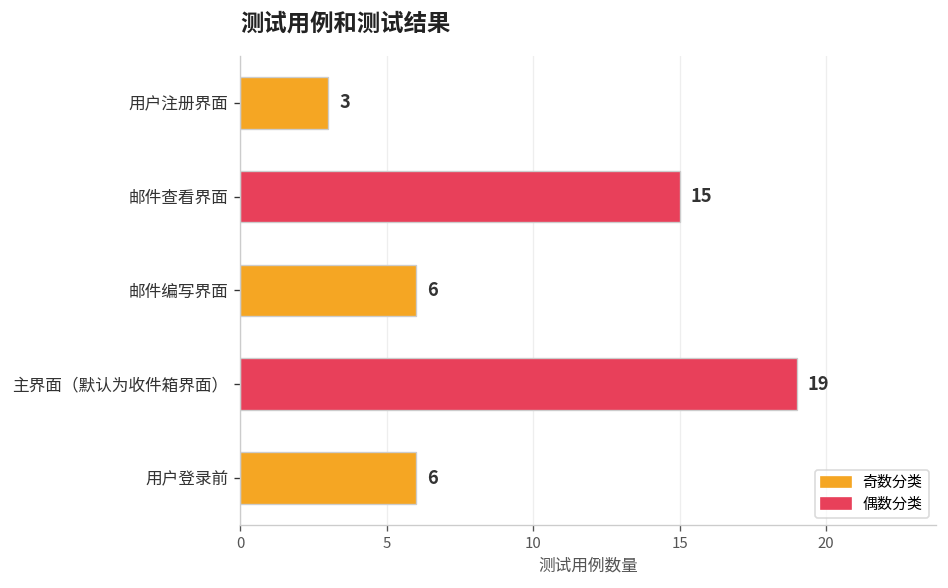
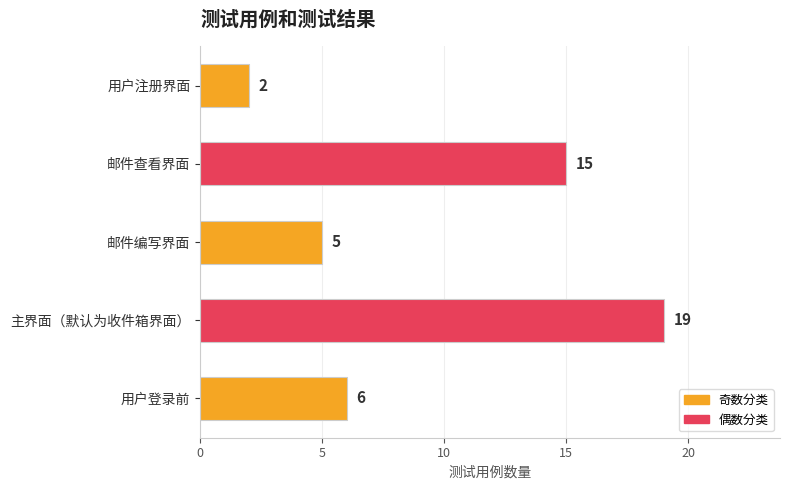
  {
-   "用户注册界面": 3,
+   "用户注册界面": 2,
    "邮件查看界面": 15,
-   "邮件编写界面": 6,
+   "邮件编写界面": 5,
    "主界面（默认为收件箱界面）": 19,
    "用户登录前": 6
  }
